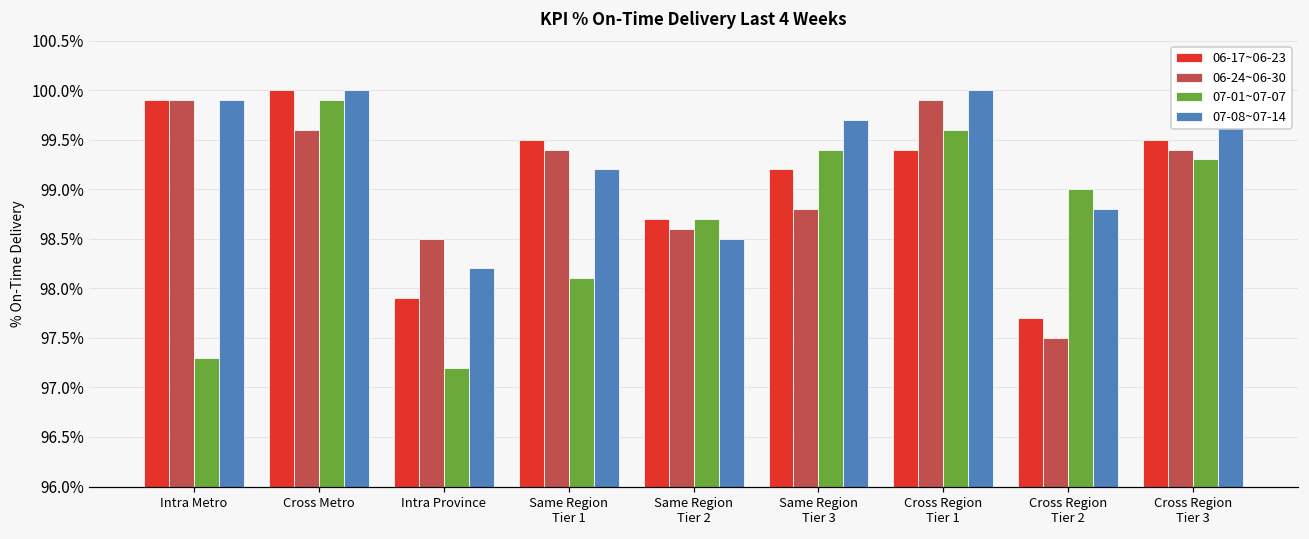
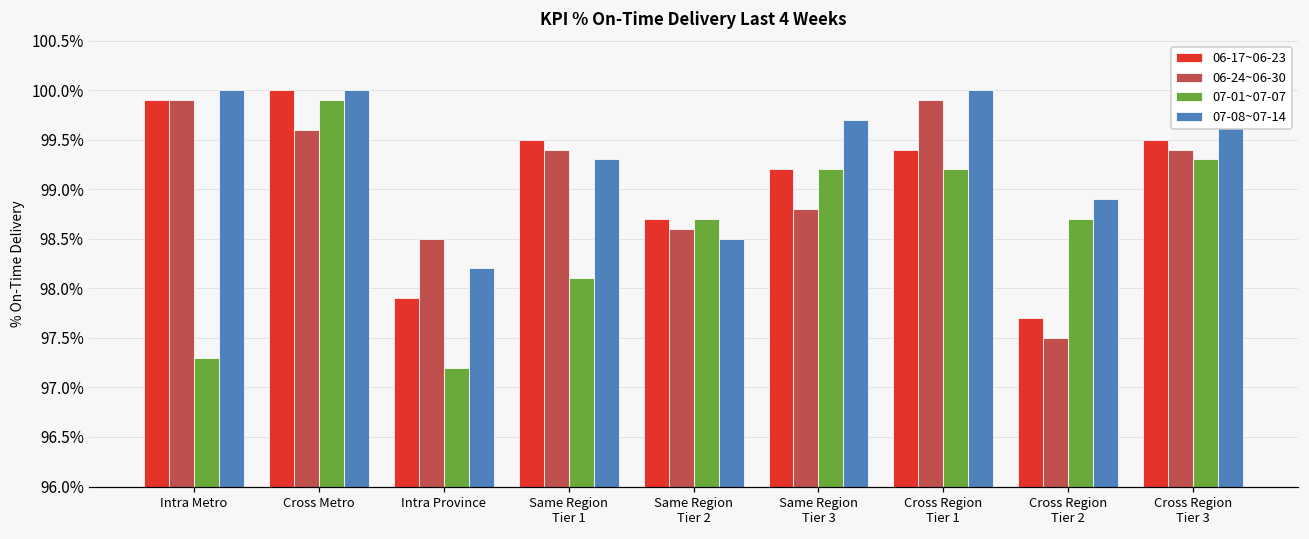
  {
    "07-01~07-07": {
      "Intra Metro": "97.3%",
      "Cross Metro": "99.9%",
      "Intra Province": "97.2%",
      "Same Region Tier 1": "98.1%",
      "Same Region Tier 2": "98.7%",
-     "Same Region Tier 3": "99.4%",
-     "Cross Region Tier 1": "99.6%",
-     "Cross Region Tier 2": "99.0%",
+     "Same Region Tier 3": "99.2%",
+     "Cross Region Tier 1": "99.2%",
+     "Cross Region Tier 2": "98.7%",
      "Cross Region Tier 3": "99.3%"
    },
    "07-08~07-14": {
-     "Intra Metro": "99.9%",
+     "Intra Metro": "100.0%",
      "Cross Metro": "100.0%",
      "Intra Province": "98.2%",
-     "Same Region Tier 1": "99.2%",
+     "Same Region Tier 1": "99.3%",
      "Same Region Tier 2": "98.5%",
      "Same Region Tier 3": "99.7%",
      "Cross Region Tier 1": "100.0%",
-     "Cross Region Tier 2": "98.8%"
+     "Cross Region Tier 2": "98.9%"
    }
  }
